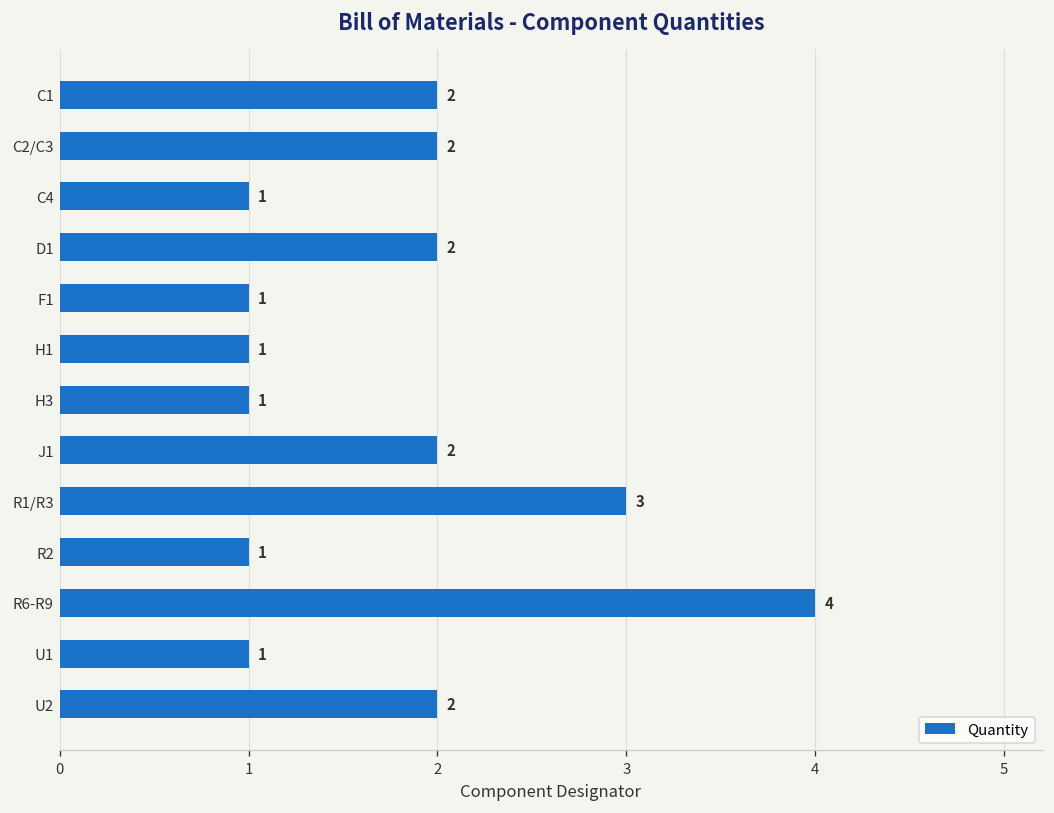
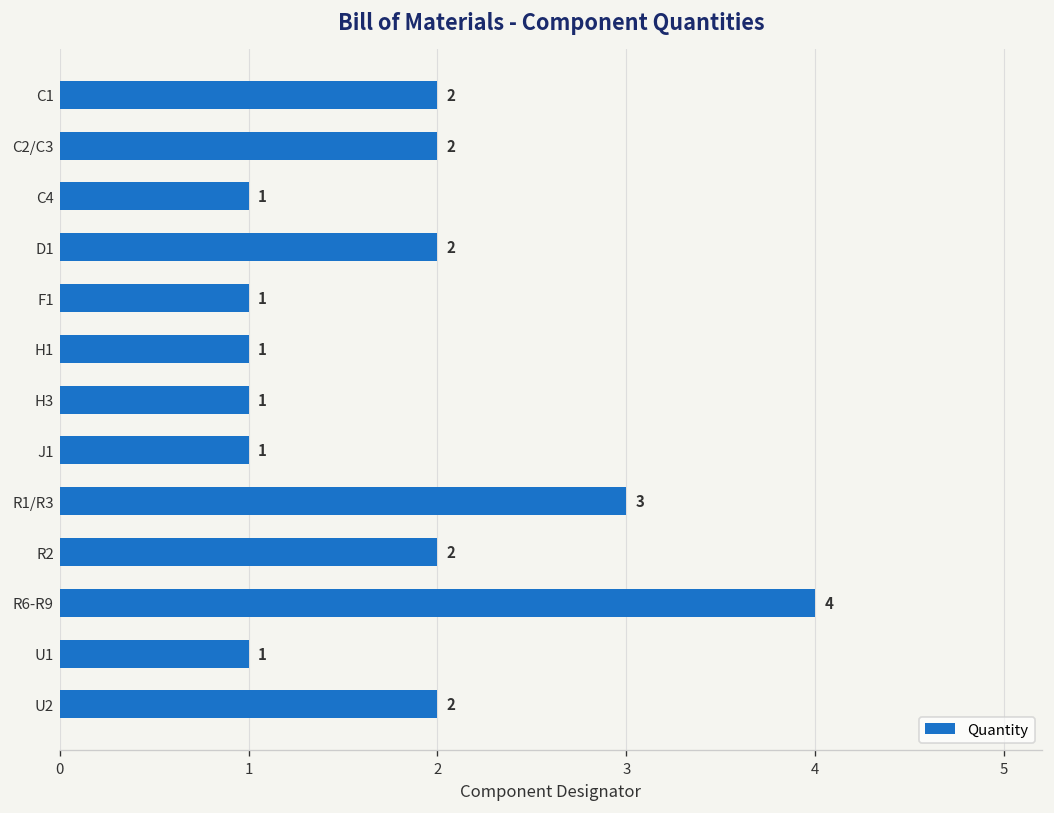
  {
    "C1": 2,
    "C2/C3": 2,
    "C4": 1,
    "D1": 2,
    "F1": 1,
    "H1": 1,
    "H3": 1,
-   "J1": 2,
+   "J1": 1,
    "R1/R3": 3,
-   "R2": 1,
+   "R2": 2,
    "R6-R9": 4,
    "U1": 1,
    "U2": 2
  }
